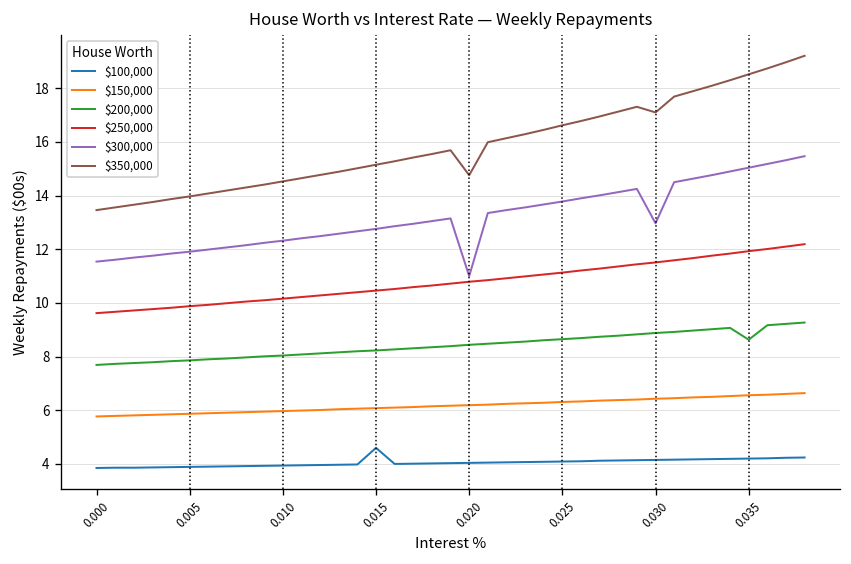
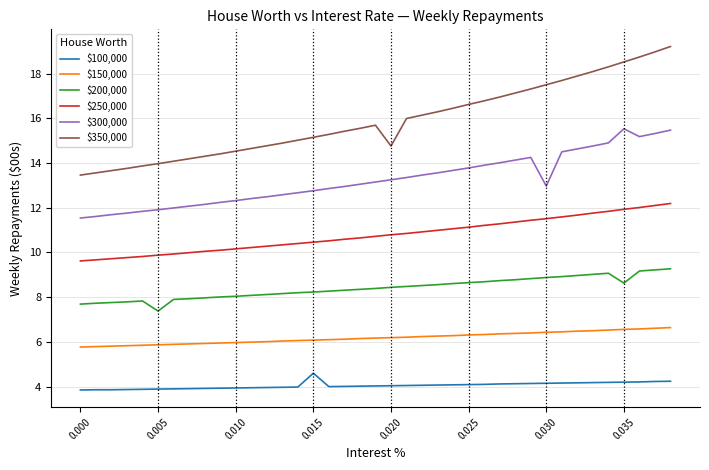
  {
    "$100,000": {
      "0.000": 3.9,
      "0.005": 3.9,
      "0.010": 3.9,
      "0.015": 4.6,
      "0.020": 4.0,
      "0.025": 4.1,
      "0.030": 4.2,
      "0.035": 4.2
    },
    "$150,000": {
      "0.000": 5.8,
      "0.005": 5.9,
      "0.010": 6.0,
      "0.015": 6.1,
      "0.020": 6.2,
      "0.025": 6.3,
      "0.030": 6.4,
      "0.035": 6.6
    },
    "$200,000": {
      "0.000": 7.7,
-     "0.005": 7.9,
+     "0.005": 7.4,
      "0.010": 8.0,
      "0.015": 8.2,
      "0.020": 8.4,
      "0.025": 8.7,
      "0.030": 8.9,
      "0.035": 8.6
    },
    "$250,000": {
      "0.000": 9.6,
      "0.005": 9.9,
      "0.010": 10.2,
      "0.015": 10.5,
      "0.020": 10.8,
      "0.025": 11.1,
      "0.030": 11.5,
      "0.035": 11.9
    },
    "$300,000": {
      "0.000": 11.5,
      "0.005": 11.9,
      "0.010": 12.3,
      "0.015": 12.8,
-     "0.020": 11.0,
+     "0.020": 13.3,
      "0.025": 13.8,
      "0.030": 13.0,
-     "0.035": 15.0
+     "0.035": 15.5
    },
    "$350,000": {
      "0.000": 13.5,
      "0.005": 14.0,
      "0.010": 14.5,
      "0.015": 15.2,
      "0.020": 14.8,
      "0.025": 16.6,
-     "0.030": 17.1,
+     "0.030": 17.5,
      "0.035": 18.5
    }
  }
